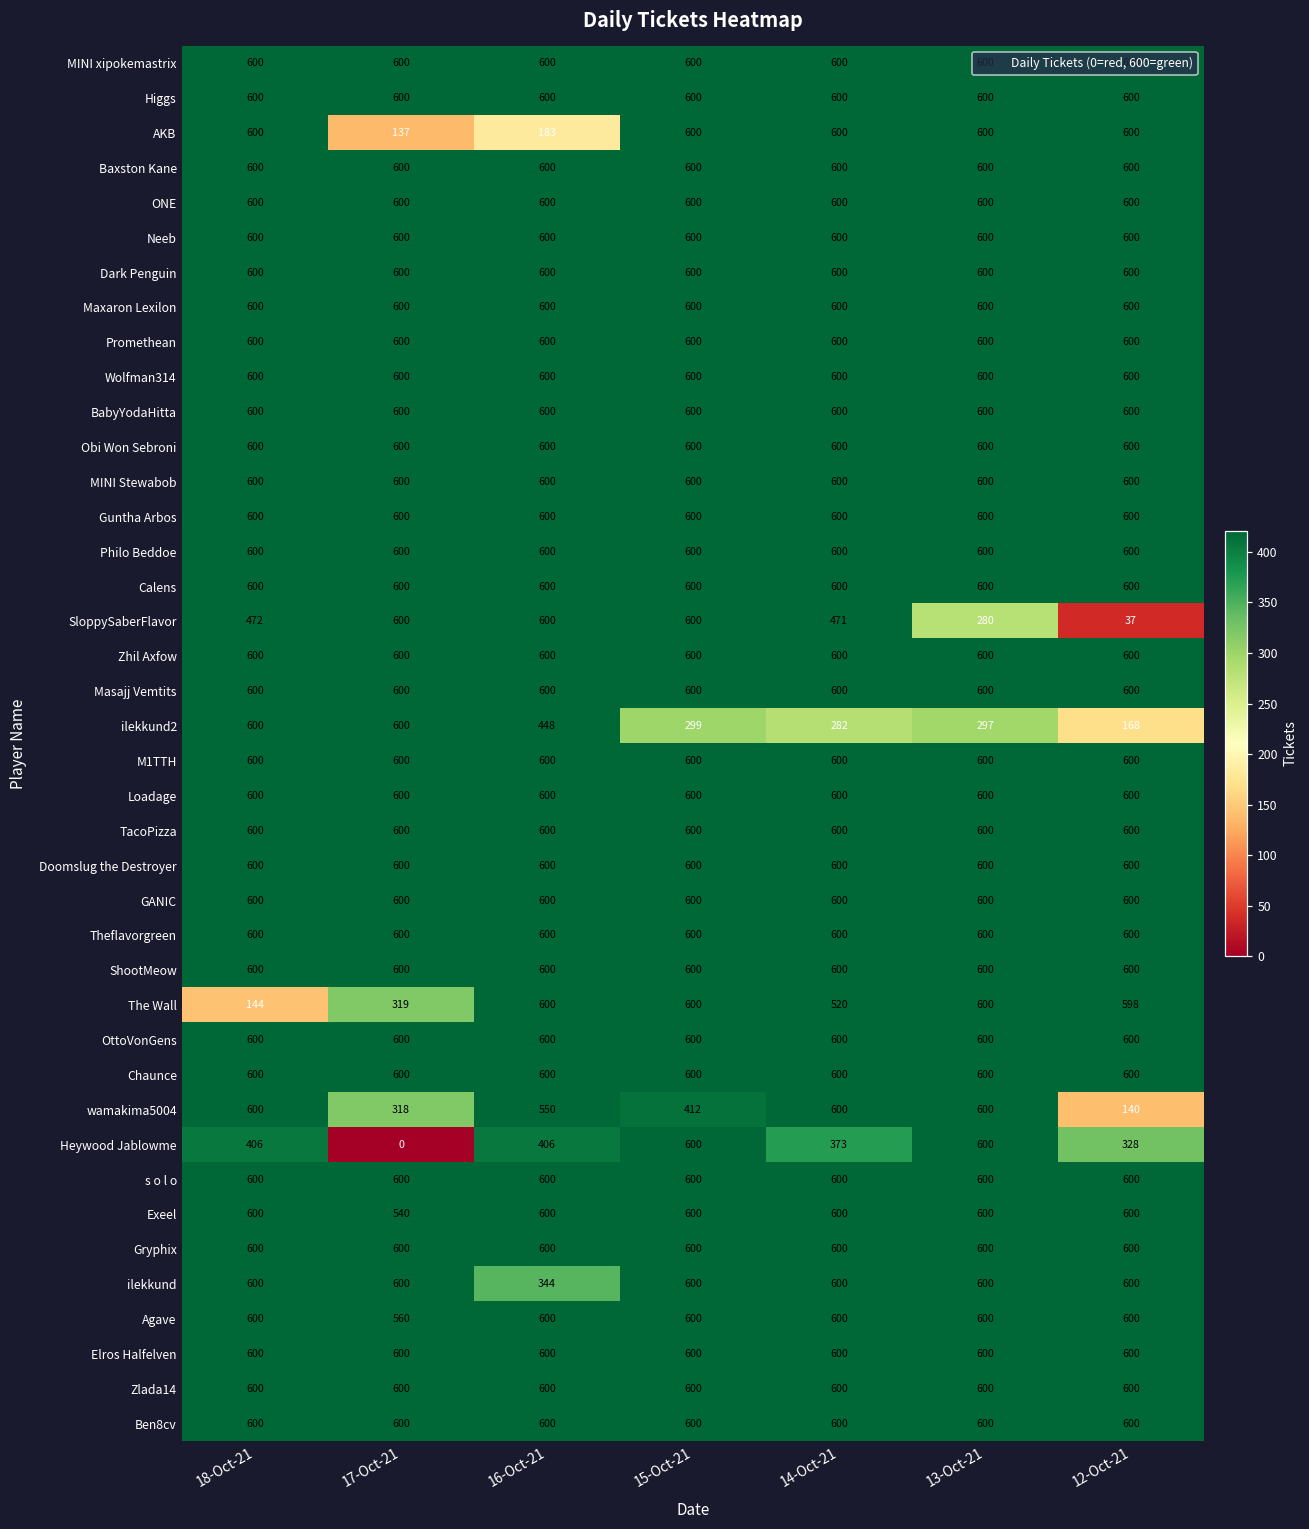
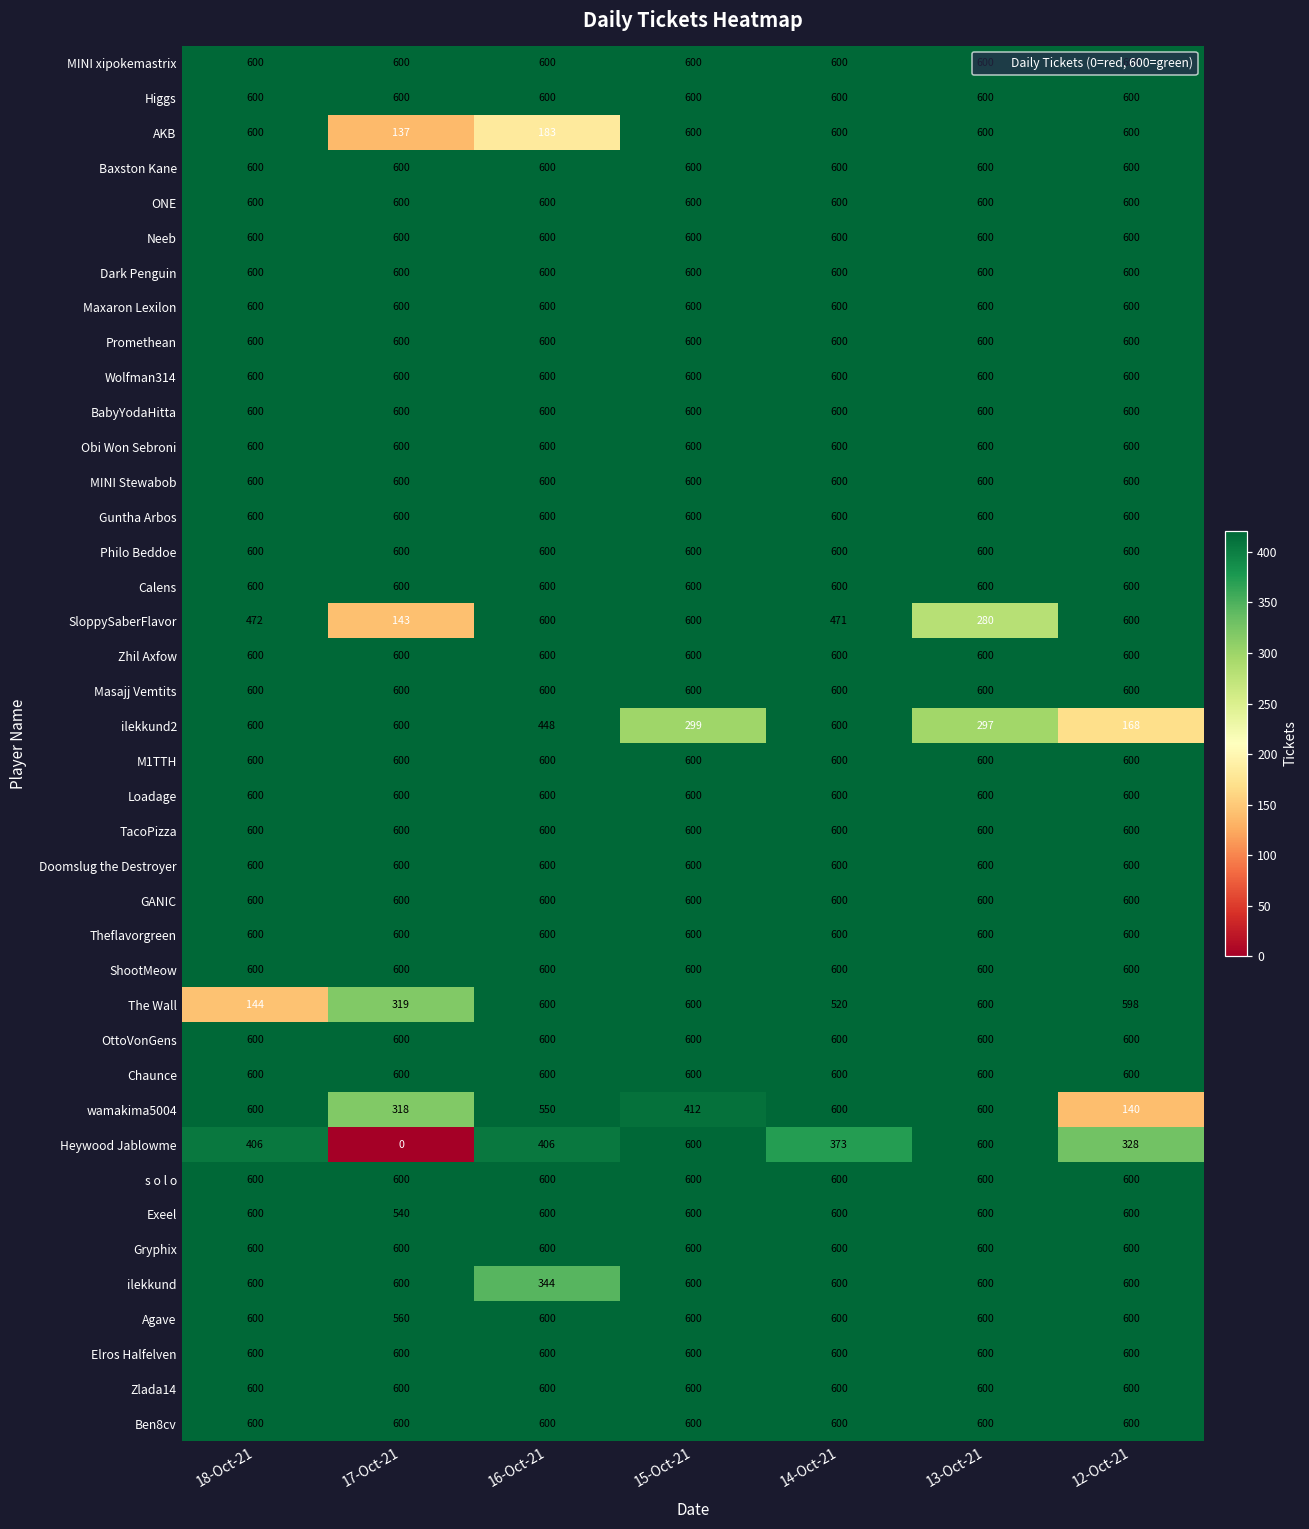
  {
    "SloppySaberFlavor": {
      "18-Oct-21": 472,
-     "17-Oct-21": 600,
+     "17-Oct-21": 143,
      "16-Oct-21": 600,
      "15-Oct-21": 600,
      "14-Oct-21": 471,
      "13-Oct-21": 280,
-     "12-Oct-21": 37
+     "12-Oct-21": 600
    },
    "ilekkund2": {
      "18-Oct-21": 600,
      "17-Oct-21": 600,
      "16-Oct-21": 448,
      "15-Oct-21": 299,
-     "14-Oct-21": 282,
+     "14-Oct-21": 600,
      "13-Oct-21": 297,
      "12-Oct-21": 168
    }
  }
